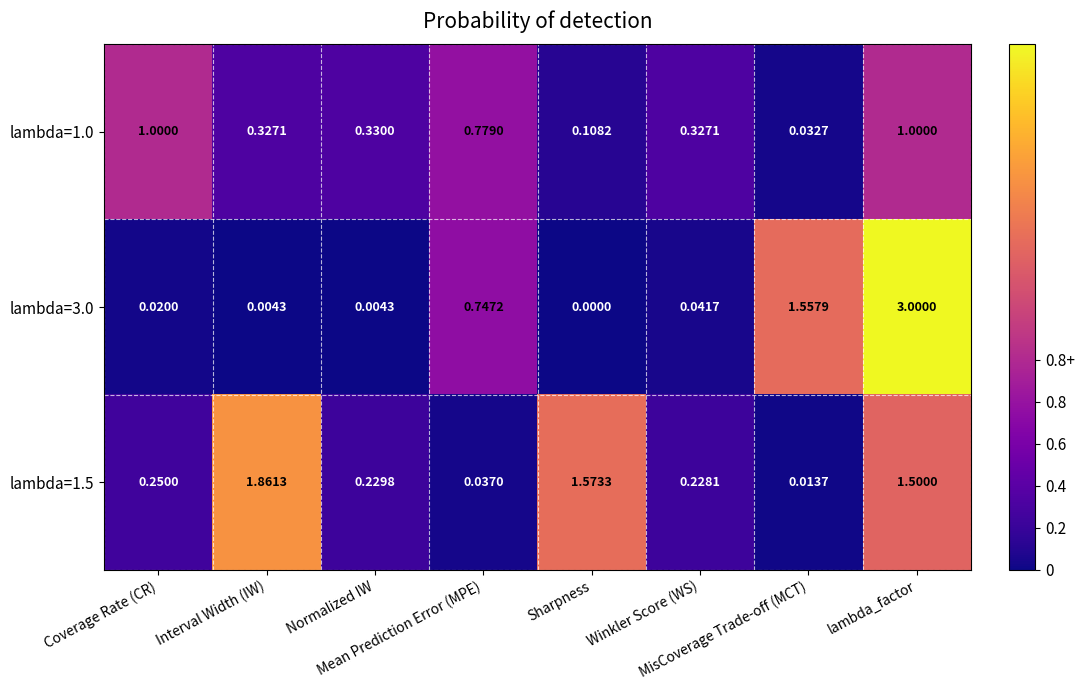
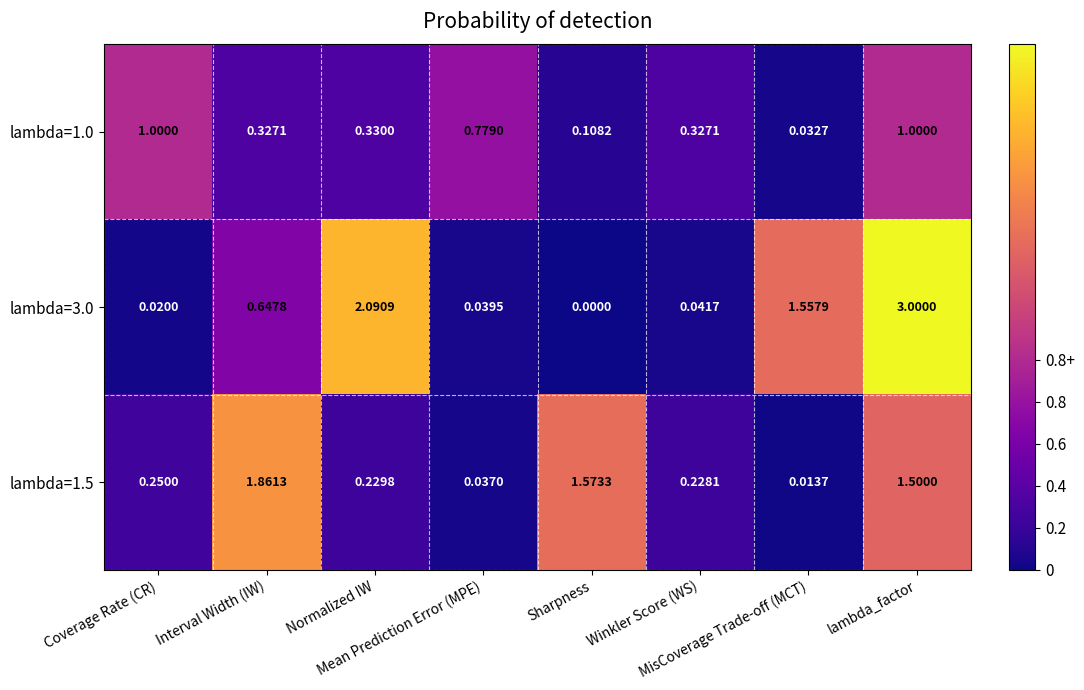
  {
    "lambda=1.0": {
      "Coverage Rate (CR)": 1.0000,
      "Interval Width (IW)": 0.3271,
      "Normalized IW": 0.3300,
      "Mean Prediction Error (MPE)": 0.7790,
      "Sharpness": 0.1082,
      "Winkler Score (WS)": 0.3271,
      "MisCoverage Trade-off (MCT)": 0.0327,
      "lambda_factor": 1.0000
    },
    "lambda=3.0": {
      "Coverage Rate (CR)": 0.0200,
-     "Interval Width (IW)": 0.0043,
-     "Normalized IW": 0.0043,
-     "Mean Prediction Error (MPE)": 0.7472,
+     "Interval Width (IW)": 0.6478,
+     "Normalized IW": 2.0909,
+     "Mean Prediction Error (MPE)": 0.0395,
      "Sharpness": 0.0000,
      "Winkler Score (WS)": 0.0417,
      "MisCoverage Trade-off (MCT)": 1.5579,
      "lambda_factor": 3.0000
    },
    "lambda=1.5": {
      "Coverage Rate (CR)": 0.2500,
      "Interval Width (IW)": 1.8613,
      "Normalized IW": 0.2298,
      "Mean Prediction Error (MPE)": 0.0370,
      "Sharpness": 1.5733,
      "Winkler Score (WS)": 0.2281,
      "MisCoverage Trade-off (MCT)": 0.0137,
      "lambda_factor": 1.5000
    }
  }
